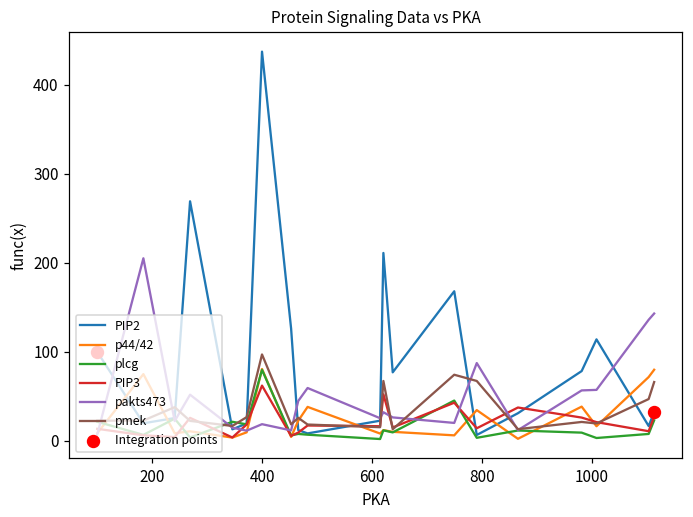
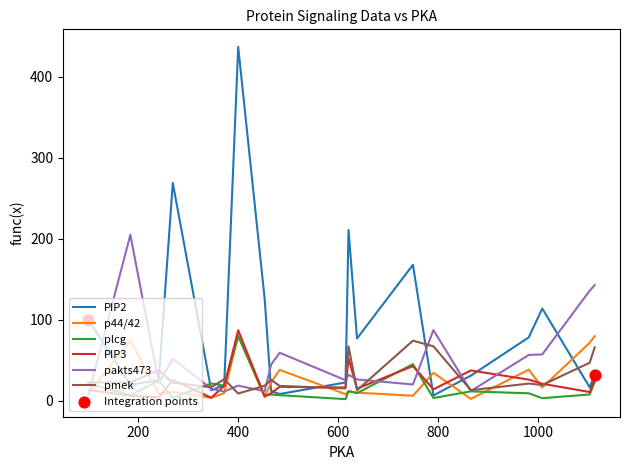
  {
    "PIP2": {
      "400": 440
    },
    "PIP3": {
-     "400": 60
+     "400": 90
    },
    "pakts473": {
      "400": 20
    },
    "pmek": {
-     "400": 100
+     "400": 10
    }
  }
